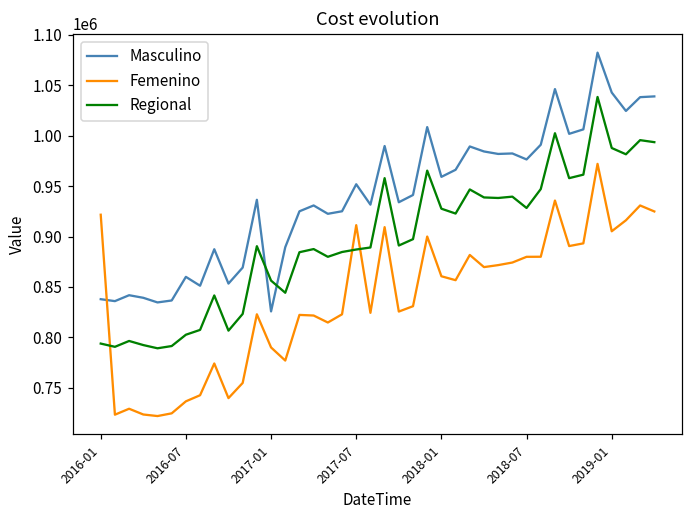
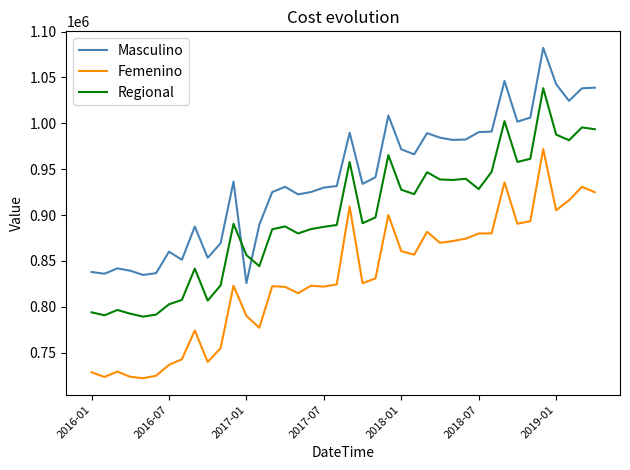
  {
    "Masculino": {
      "2016-01": 840000,
      "2016-07": 860000,
      "2017-01": 830000,
-     "2017-07": 950000,
-     "2018-01": 960000,
-     "2018-07": 980000,
+     "2017-07": 930000,
+     "2018-01": 970000,
+     "2018-07": 990000,
      "2019-01": 1040000
    },
    "Femenino": {
-     "2016-01": 920000,
+     "2016-01": 730000,
      "2016-07": 740000,
      "2017-01": 790000,
-     "2017-07": 910000,
+     "2017-07": 820000,
      "2018-01": 860000,
      "2018-07": 880000,
      "2019-01": 910000
    },
    "Regional": {
      "2016-01": 790000,
      "2016-07": 800000,
      "2017-01": 860000,
      "2017-07": 890000,
      "2018-01": 930000,
      "2018-07": 930000,
      "2019-01": 990000
    }
  }
